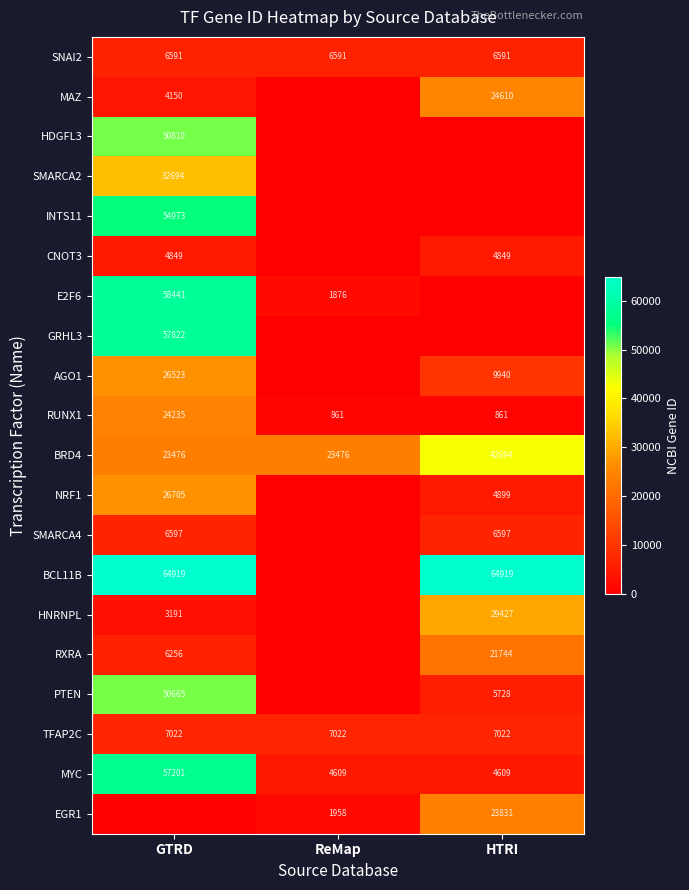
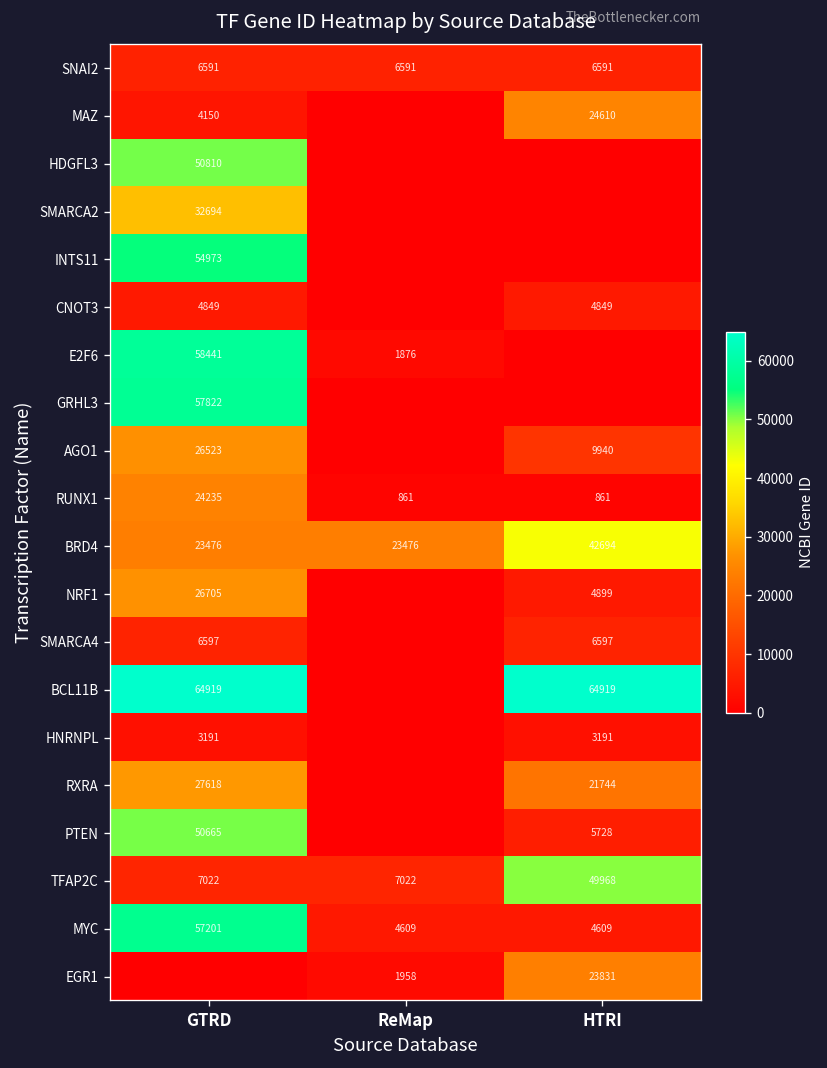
  {
    "SNAI2": {
      "GTRD": 6591,
      "ReMap": 6591,
      "HTRI": 6591
    },
    "MAZ": {
      "GTRD": 4150,
      "HTRI": 24610
    },
    "HDGFL3": {
      "GTRD": 50810
    },
    "SMARCA2": {
      "GTRD": 32694
    },
    "INTS11": {
      "GTRD": 54973
    },
    "CNOT3": {
      "GTRD": 4849,
      "HTRI": 4849
    },
    "E2F6": {
      "GTRD": 58441,
      "ReMap": 1876
    },
    "GRHL3": {
      "GTRD": 57822
    },
    "AGO1": {
      "GTRD": 26523,
      "HTRI": 9940
    },
    "RUNX1": {
      "GTRD": 24235,
      "ReMap": 861,
      "HTRI": 861
    },
    "BRD4": {
      "GTRD": 23476,
      "ReMap": 23476,
      "HTRI": 42694
    },
    "NRF1": {
      "GTRD": 26705,
      "HTRI": 4899
    },
    "SMARCA4": {
      "GTRD": 6597,
      "HTRI": 6597
    },
    "BCL11B": {
      "GTRD": 64919,
      "HTRI": 64919
    },
    "HNRNPL": {
      "GTRD": 3191,
-     "HTRI": 29427
+     "HTRI": 3191
    },
    "RXRA": {
-     "GTRD": 6256,
+     "GTRD": 27618,
      "HTRI": 21744
    },
    "PTEN": {
      "GTRD": 50665,
      "HTRI": 5728
    },
    "TFAP2C": {
      "GTRD": 7022,
      "ReMap": 7022,
-     "HTRI": 7022
+     "HTRI": 49968
    },
    "MYC": {
      "GTRD": 57201,
      "ReMap": 4609,
      "HTRI": 4609
    },
    "EGR1": {
      "ReMap": 1958,
      "HTRI": 23831
    }
  }
